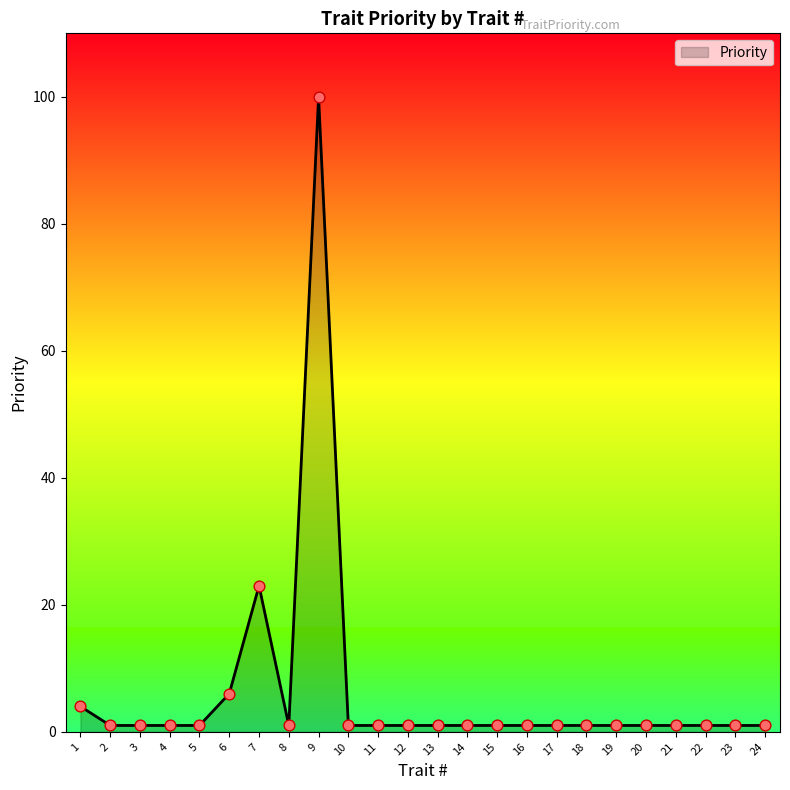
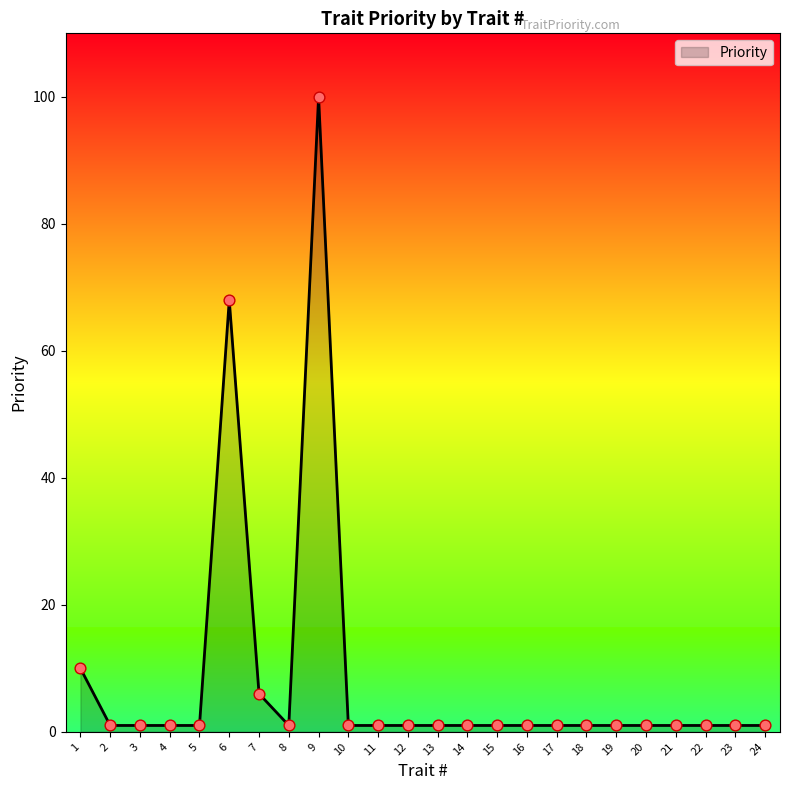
  {
-   "1": 4,
+   "1": 10,
    "2": 1,
    "3": 1,
    "4": 1,
    "5": 1,
-   "6": 6,
-   "7": 23,
+   "6": 68,
+   "7": 6,
    "8": 1,
    "9": 100,
    "10": 1,
    "11": 1,
    "12": 1,
    "13": 1,
    "14": 1,
    "15": 1,
    "16": 1,
    "17": 1,
    "18": 1,
    "19": 1,
    "20": 1,
    "21": 1,
    "22": 1,
    "23": 1,
    "24": 1
  }
